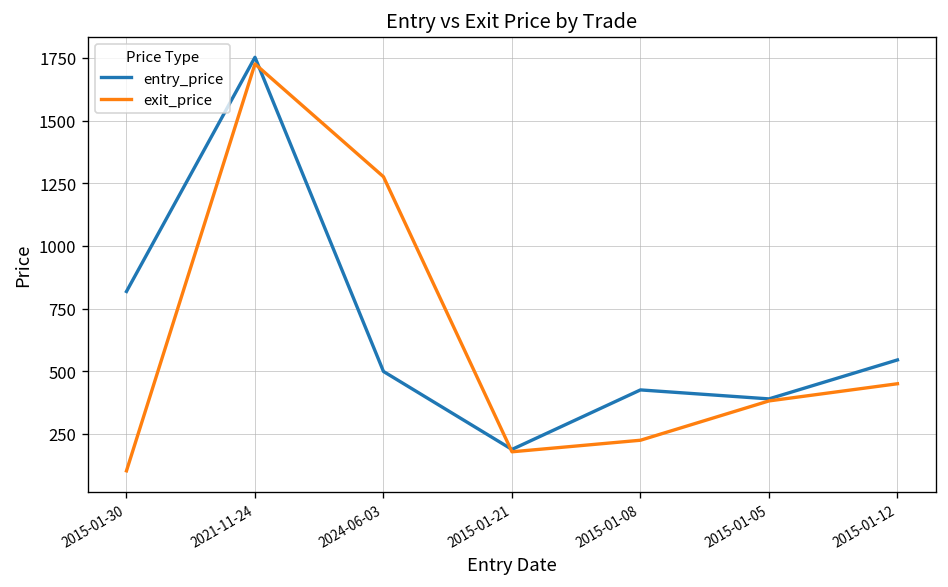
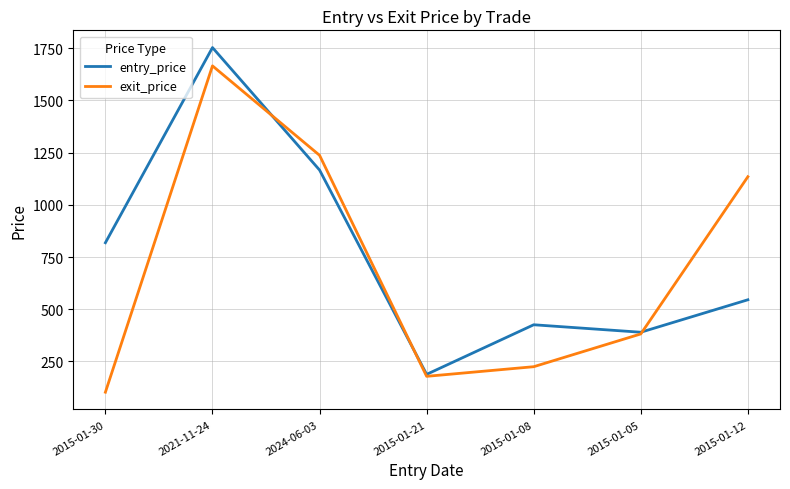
  {
    "entry_price": {
      "2015-01-30": 820,
      "2021-11-24": 1750,
-     "2024-06-03": 500,
+     "2024-06-03": 1170,
      "2015-01-08": 430,
      "2015-01-12": 550
    },
    "exit_price": {
      "2015-01-30": 100,
-     "2021-11-24": 1730,
-     "2024-06-03": 1280,
+     "2021-11-24": 1660,
+     "2024-06-03": 1240,
      "2015-01-08": 220,
-     "2015-01-12": 450
+     "2015-01-12": 1130
    }
  }
